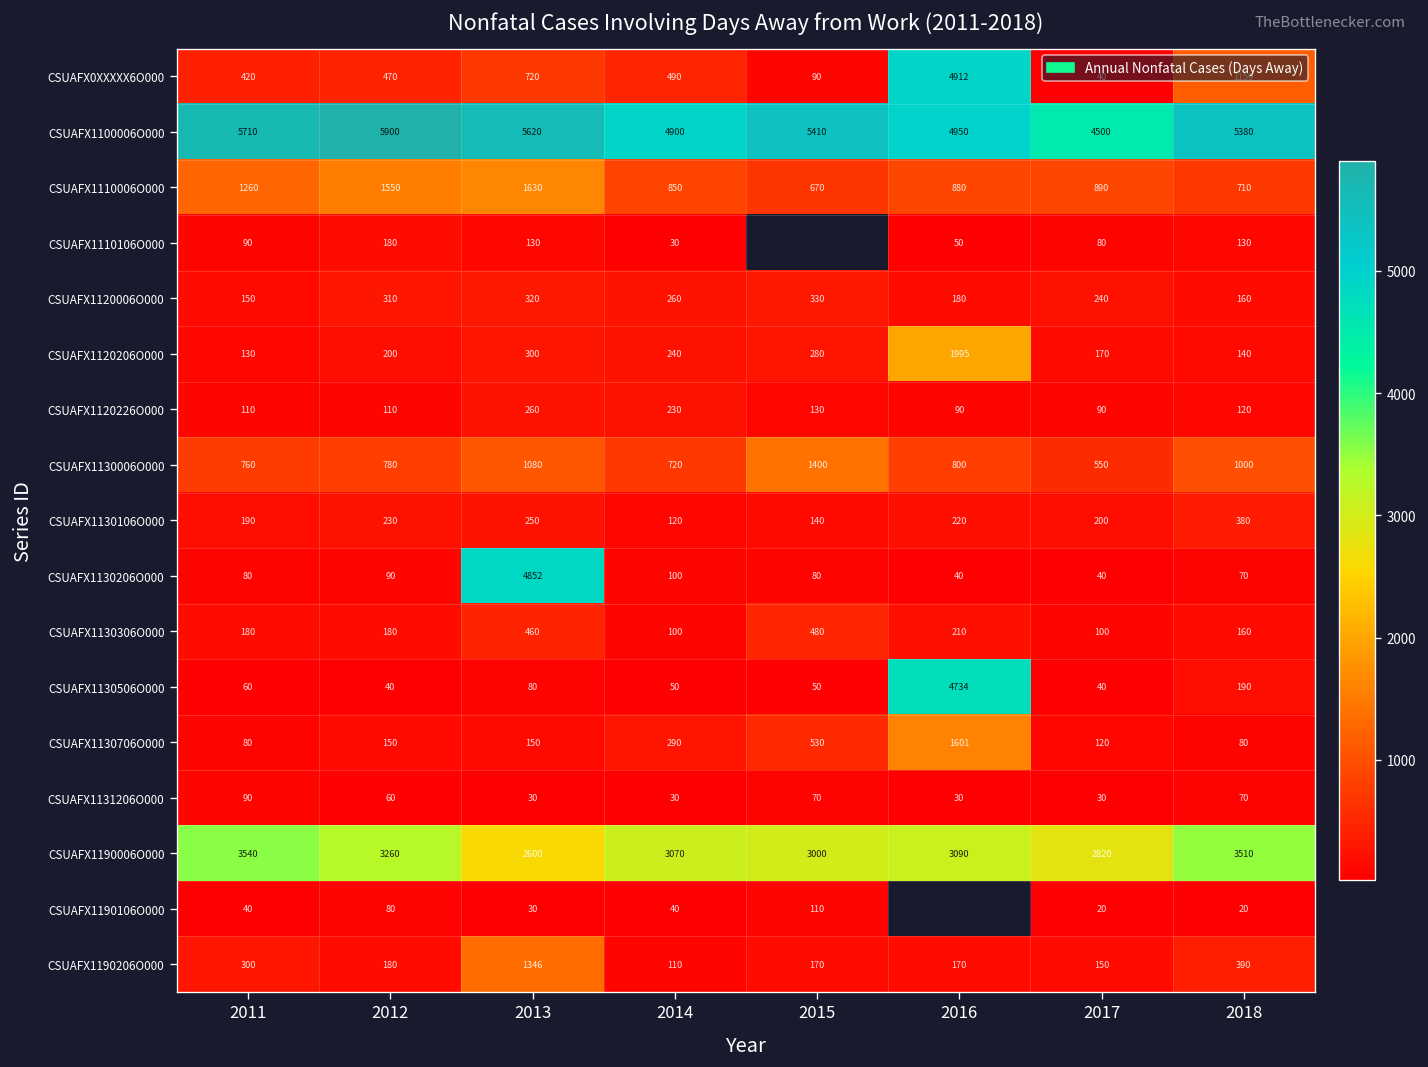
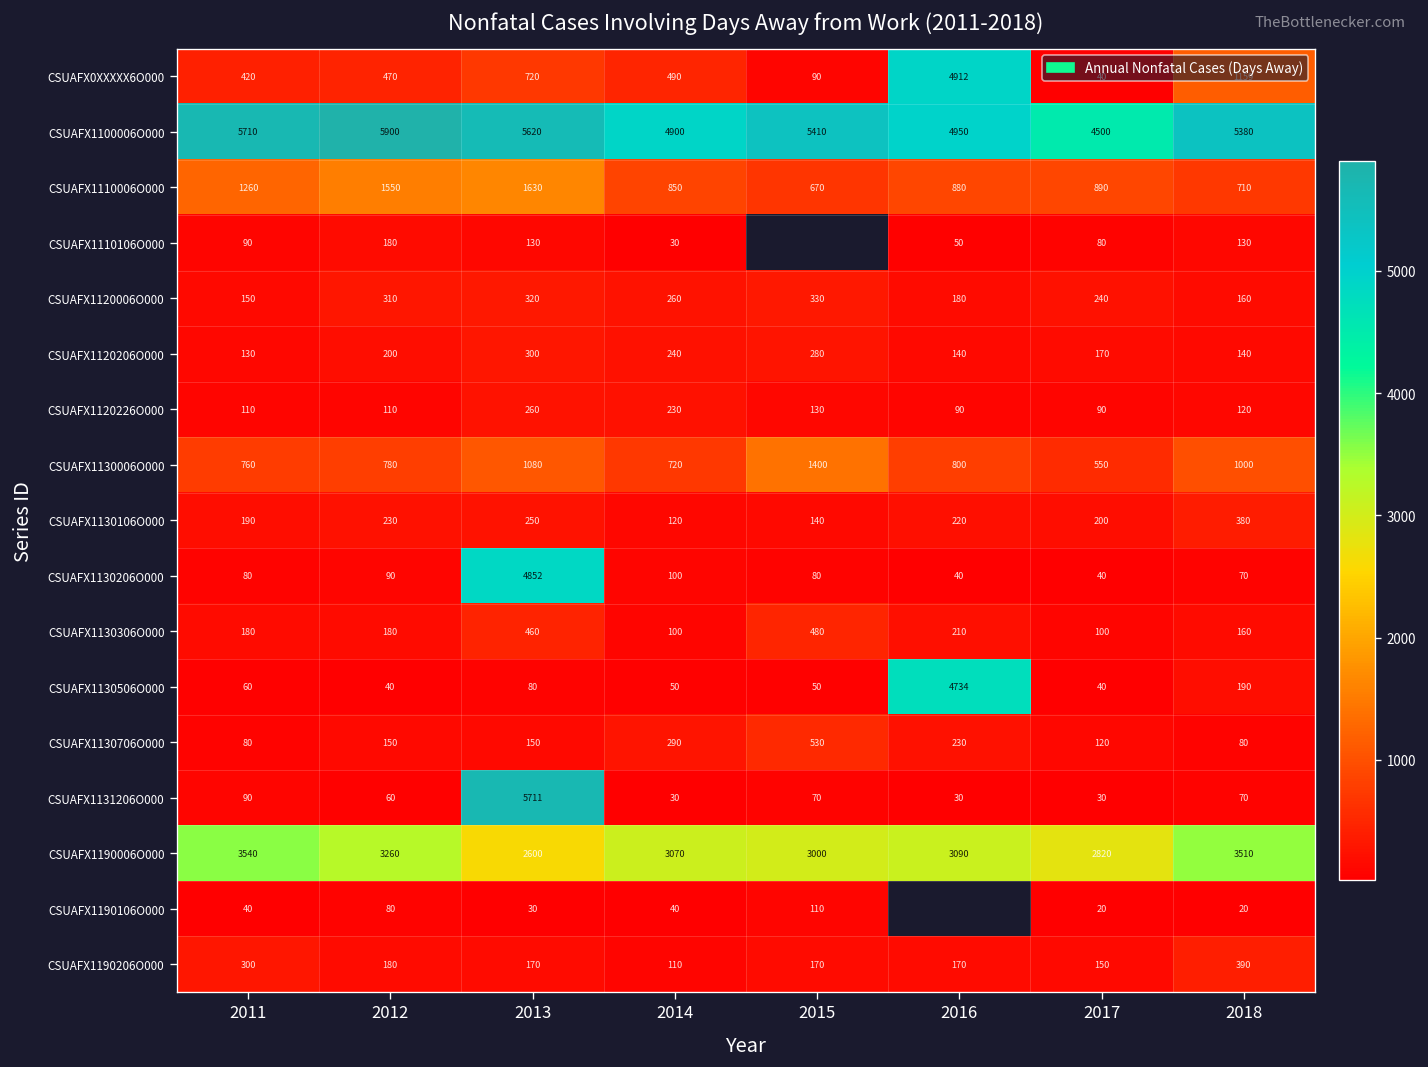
  {
    "CSUAFX0XXXXX6O000": {
      "2011": 420,
      "2012": 470,
      "2013": 720,
      "2014": 490,
      "2015": 90,
      "2016": 4912
    },
    "CSUAFX1100006O000": {
      "2011": 5710,
      "2012": 5900,
      "2013": 5620,
      "2014": 4900,
      "2015": 5410,
      "2016": 4950,
      "2017": 4500,
      "2018": 5380
    },
    "CSUAFX1110006O000": {
      "2011": 1260,
      "2012": 1550,
      "2013": 1630,
      "2014": 850,
      "2015": 670,
      "2016": 880,
      "2017": 890,
      "2018": 710
    },
    "CSUAFX1110106O000": {
      "2011": 90,
      "2012": 180,
      "2013": 130,
      "2014": 30,
      "2016": 50,
      "2017": 80,
      "2018": 130
    },
    "CSUAFX1120006O000": {
      "2011": 150,
      "2012": 310,
      "2013": 320,
      "2014": 260,
      "2015": 330,
      "2016": 180,
      "2017": 240,
      "2018": 160
    },
    "CSUAFX1120206O000": {
      "2011": 130,
      "2012": 200,
      "2013": 300,
      "2014": 240,
      "2015": 280,
-     "2016": 1995,
+     "2016": 140,
      "2017": 170,
      "2018": 140
    },
    "CSUAFX1120226O000": {
      "2011": 110,
      "2012": 110,
      "2013": 260,
      "2014": 230,
      "2015": 130,
      "2016": 90,
      "2017": 90,
      "2018": 120
    },
    "CSUAFX1130006O000": {
      "2011": 760,
      "2012": 780,
      "2013": 1080,
      "2014": 720,
      "2015": 1400,
      "2016": 800,
      "2017": 550,
      "2018": 1000
    },
    "CSUAFX1130106O000": {
      "2011": 190,
      "2012": 230,
      "2013": 250,
      "2014": 120,
      "2015": 140,
      "2016": 220,
      "2017": 200,
      "2018": 380
    },
    "CSUAFX1130206O000": {
      "2011": 80,
      "2012": 90,
      "2013": 4852,
      "2014": 100,
      "2015": 80,
      "2016": 40,
      "2017": 40,
      "2018": 70
    },
    "CSUAFX1130306O000": {
      "2011": 180,
      "2012": 180,
      "2013": 460,
      "2014": 100,
      "2015": 480,
      "2016": 210,
      "2017": 100,
      "2018": 160
    },
    "CSUAFX1130506O000": {
      "2011": 60,
      "2012": 40,
      "2013": 80,
      "2014": 50,
      "2015": 50,
      "2016": 4734,
      "2017": 40,
      "2018": 190
    },
    "CSUAFX1130706O000": {
      "2011": 80,
      "2012": 150,
      "2013": 150,
      "2014": 290,
      "2015": 530,
-     "2016": 1601,
+     "2016": 230,
      "2017": 120,
      "2018": 80
    },
    "CSUAFX1131206O000": {
      "2011": 90,
      "2012": 60,
-     "2013": 30,
+     "2013": 5711,
      "2014": 30,
      "2015": 70,
      "2016": 30,
      "2017": 30,
      "2018": 70
    },
    "CSUAFX1190006O000": {
      "2011": 3540,
      "2012": 3260,
      "2013": 2600,
      "2014": 3070,
      "2015": 3000,
      "2016": 3090,
      "2017": 2820,
      "2018": 3510
    },
    "CSUAFX1190106O000": {
      "2011": 40,
      "2012": 80,
      "2013": 30,
      "2014": 40,
      "2015": 110,
      "2017": 20,
      "2018": 20
    },
    "CSUAFX1190206O000": {
      "2011": 300,
      "2012": 180,
-     "2013": 1346,
+     "2013": 170,
      "2014": 110,
      "2015": 170,
      "2016": 170,
      "2017": 150,
      "2018": 390
    }
  }
